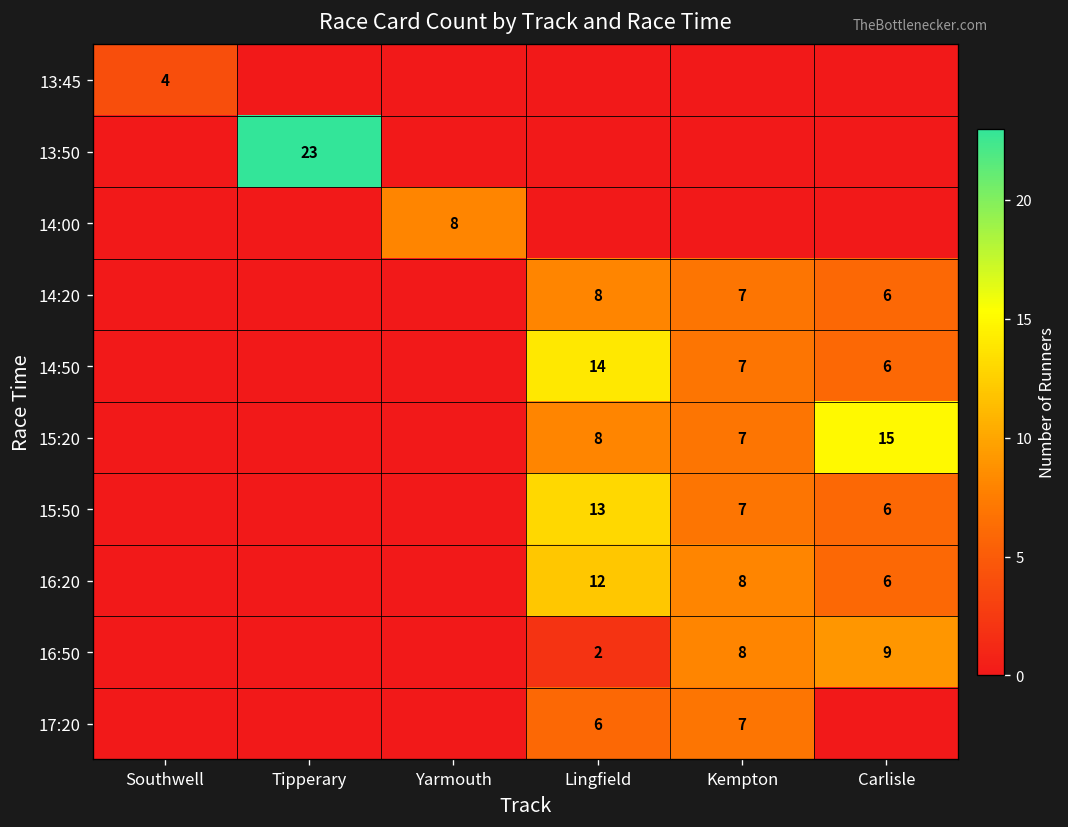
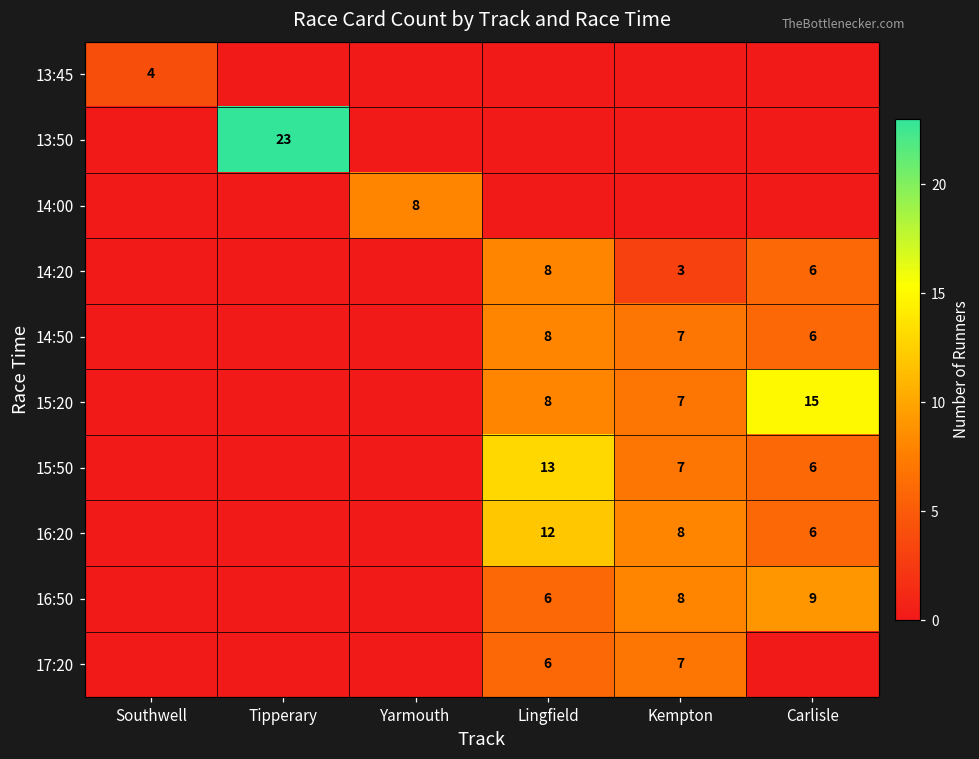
  {
    "13:45": {
      "Southwell": 4
    },
    "13:50": {
      "Tipperary": 23
    },
    "14:00": {
      "Yarmouth": 8
    },
    "14:20": {
      "Lingfield": 8,
-     "Kempton": 7,
+     "Kempton": 3,
      "Carlisle": 6
    },
    "14:50": {
-     "Lingfield": 14,
+     "Lingfield": 8,
      "Kempton": 7,
      "Carlisle": 6
    },
    "15:20": {
      "Lingfield": 8,
      "Kempton": 7,
      "Carlisle": 15
    },
    "15:50": {
      "Lingfield": 13,
      "Kempton": 7,
      "Carlisle": 6
    },
    "16:20": {
      "Lingfield": 12,
      "Kempton": 8,
      "Carlisle": 6
    },
    "16:50": {
-     "Lingfield": 2,
+     "Lingfield": 6,
      "Kempton": 8,
      "Carlisle": 9
    },
    "17:20": {
      "Lingfield": 6,
      "Kempton": 7
    }
  }
